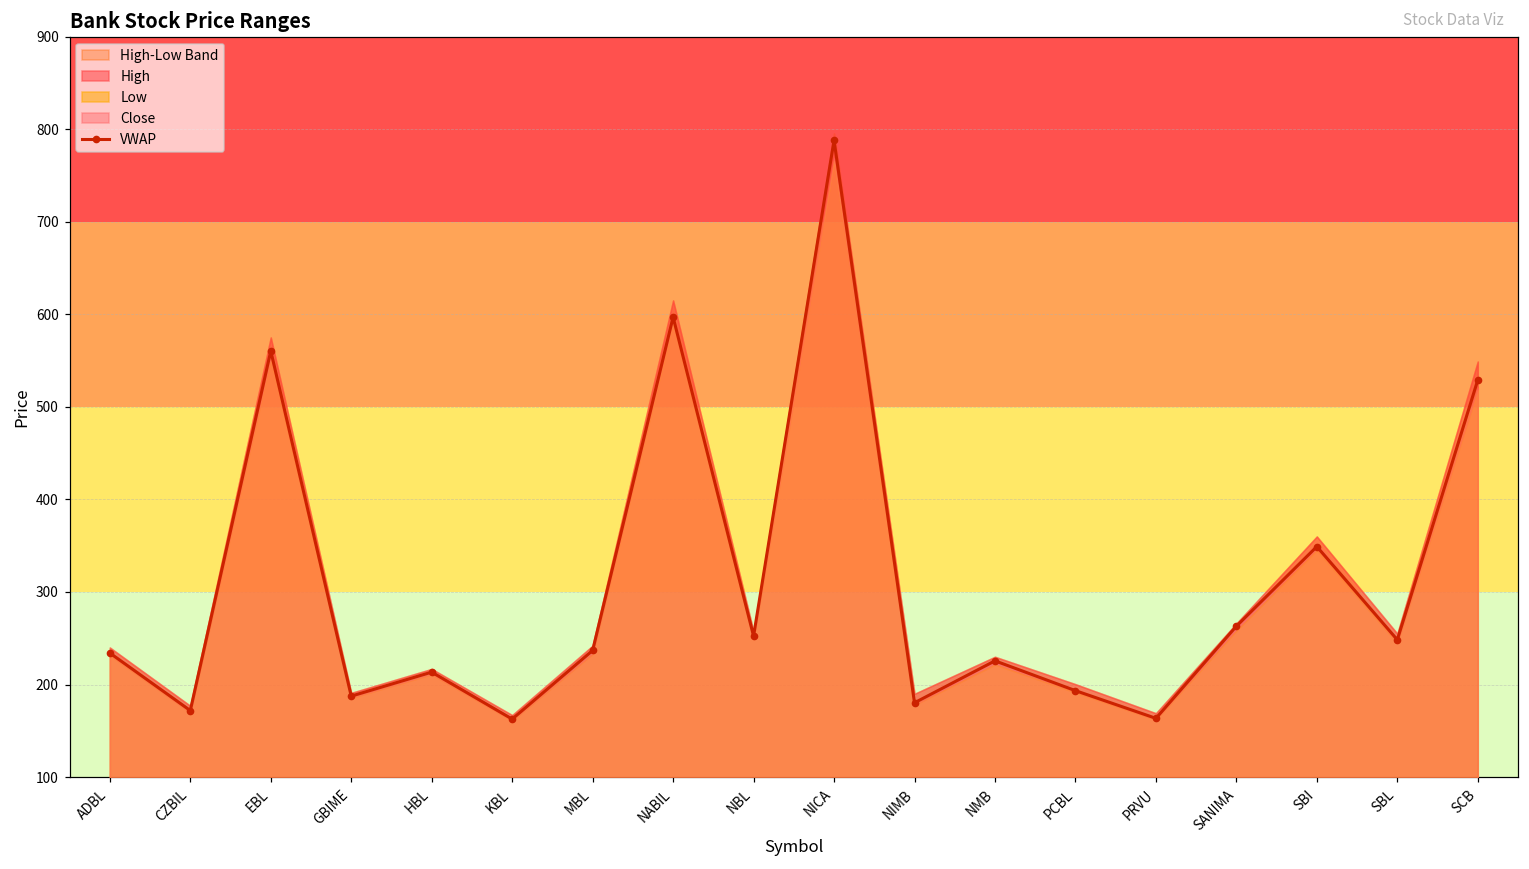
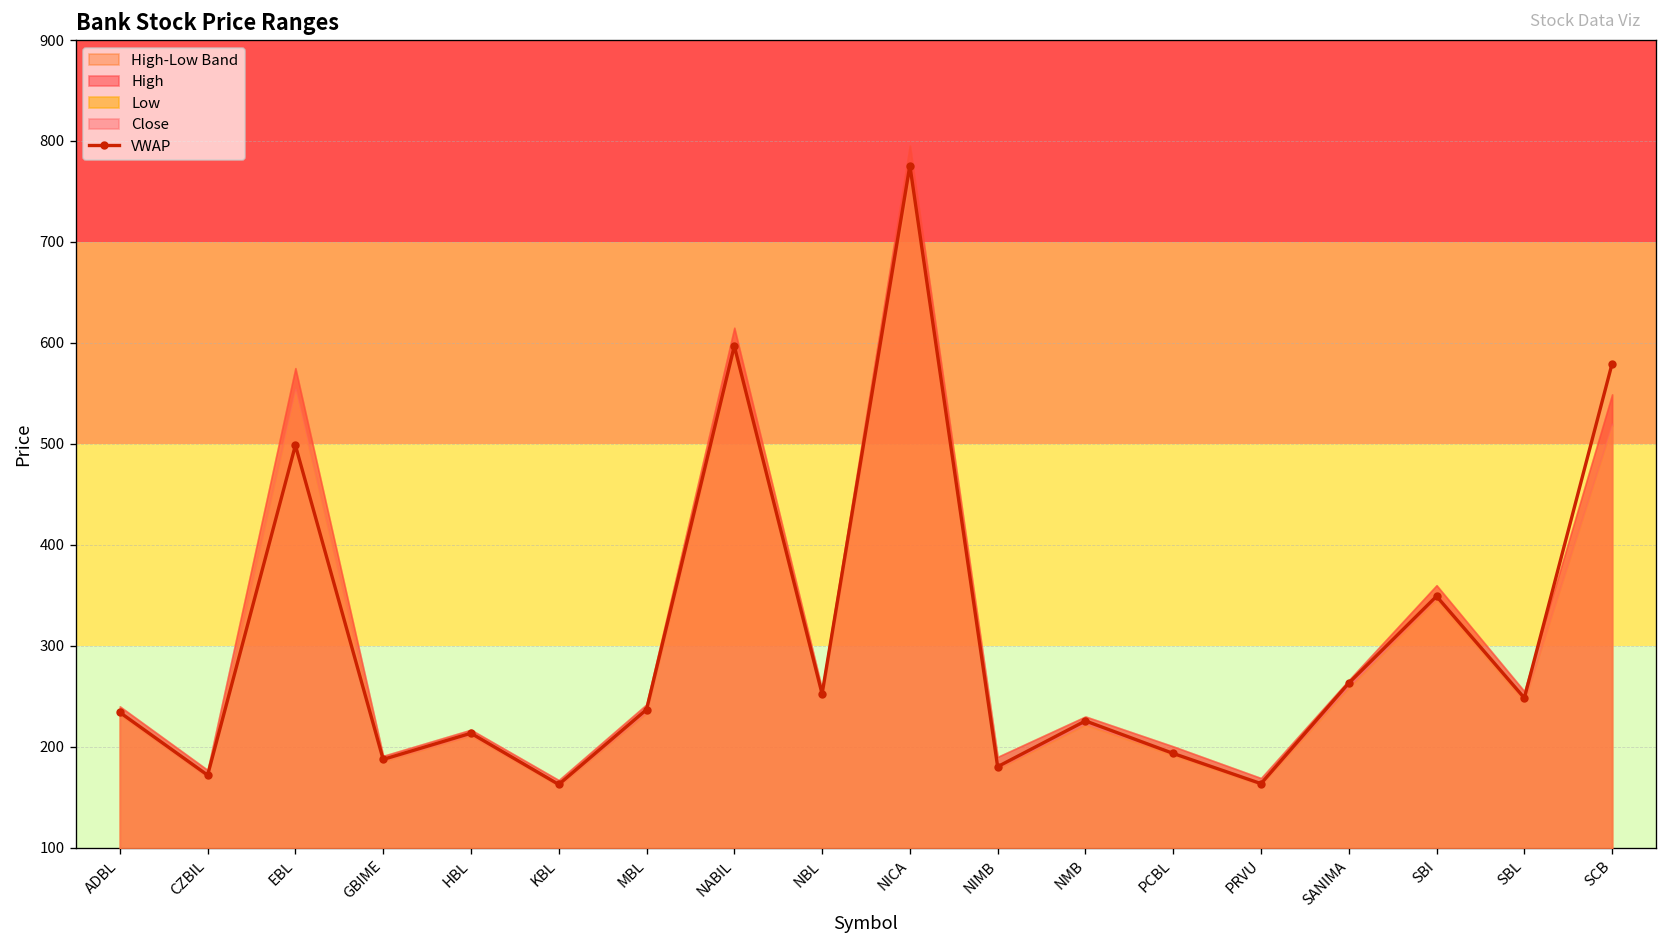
  {
    "VWAP": {
-     "EBL": 560,
-     "NICA": 790,
-     "SCB": 530
+     "EBL": 500,
+     "NICA": 780,
+     "SCB": 580
    },
    "Low": {
      "NMB": 220,
      "SBI": 350
    }
  }
